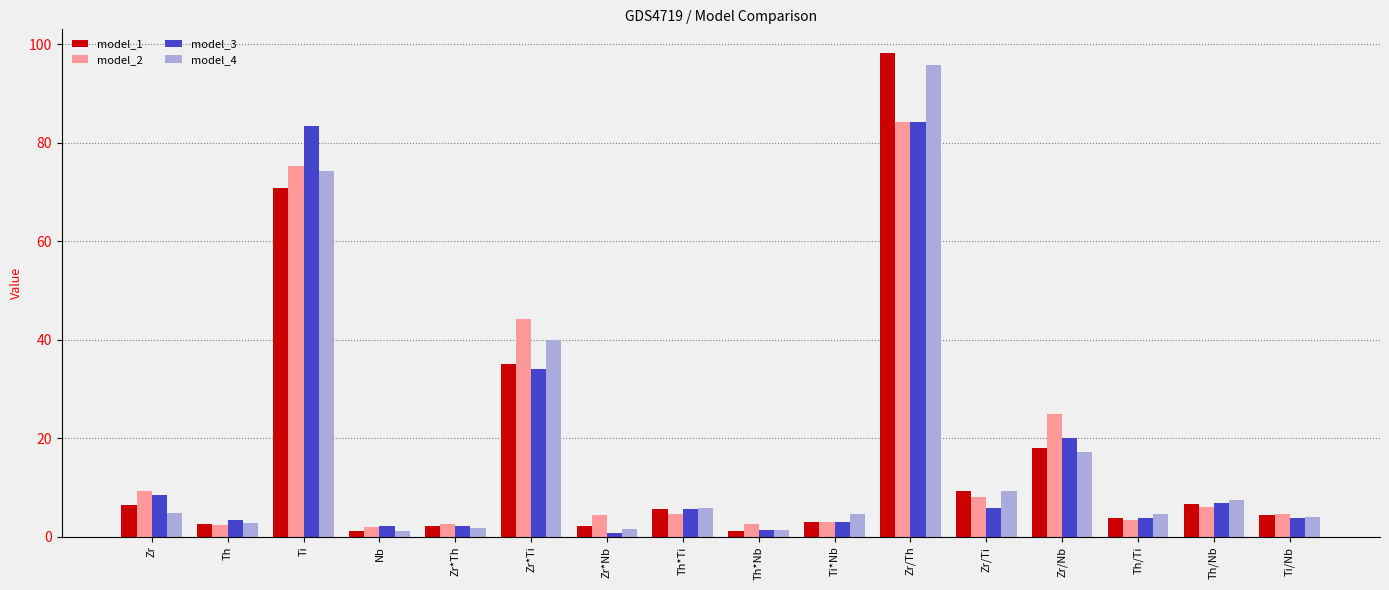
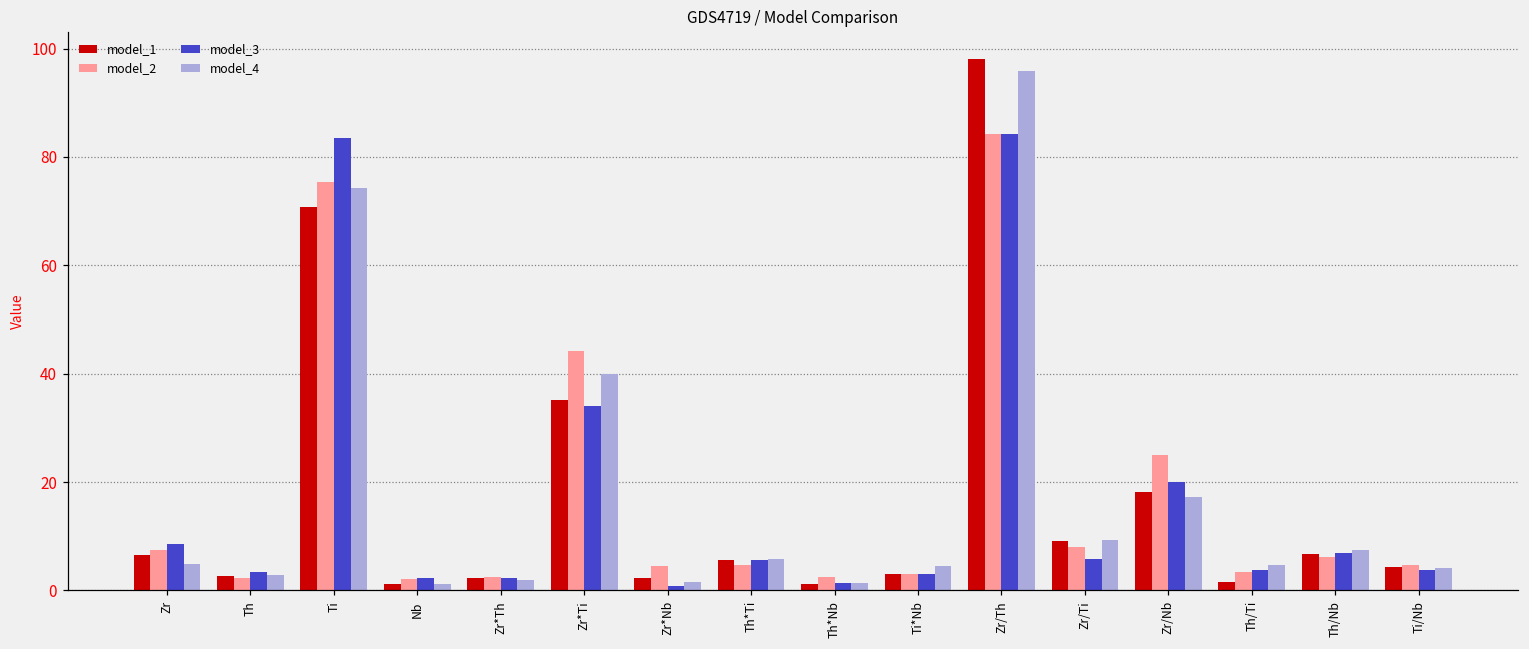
  {
    "model_1": {
      "Zr": 6,
      "Th": 3,
      "Ti": 71,
      "Nb": 1,
      "Zr*Th": 2,
      "Zr*Ti": 35,
      "Zr*Nb": 2,
      "Th*Ti": 6,
      "Th*Nb": 1,
      "Ti*Nb": 3,
      "Zr/Th": 98,
      "Zr/Ti": 9,
      "Zr/Nb": 18,
-     "Th/Ti": 4,
+     "Th/Ti": 2,
      "Th/Nb": 7,
      "Ti/Nb": 4
    },
    "model_2": {
-     "Zr": 9,
+     "Zr": 7,
      "Th": 2,
      "Ti": 75,
      "Nb": 2,
      "Zr*Th": 3,
      "Zr*Ti": 44,
      "Zr*Nb": 4,
      "Th*Ti": 5,
      "Th*Nb": 3,
      "Ti*Nb": 3,
      "Zr/Th": 84,
      "Zr/Ti": 8,
      "Zr/Nb": 25,
      "Th/Ti": 3,
      "Th/Nb": 6,
      "Ti/Nb": 5
    },
    "model_3": {
      "Zr": 9,
      "Th": 3,
      "Ti": 83,
      "Nb": 2,
      "Zr*Th": 2,
      "Zr*Ti": 34,
      "Zr*Nb": 1,
      "Th*Ti": 6,
      "Th*Nb": 1,
      "Ti*Nb": 3,
      "Zr/Th": 84,
      "Zr/Ti": 6,
      "Zr/Nb": 20,
      "Th/Ti": 4,
      "Th/Nb": 7,
      "Ti/Nb": 4
    },
    "model_4": {
      "Zr": 5,
      "Th": 3,
      "Ti": 74,
      "Nb": 1,
      "Zr*Th": 2,
      "Zr*Ti": 40,
      "Zr*Nb": 1,
      "Th*Ti": 6,
      "Th*Nb": 1,
      "Ti*Nb": 5,
      "Zr/Th": 96,
      "Zr/Ti": 9,
      "Zr/Nb": 17,
      "Th/Ti": 5,
      "Th/Nb": 7,
      "Ti/Nb": 4
    }
  }
